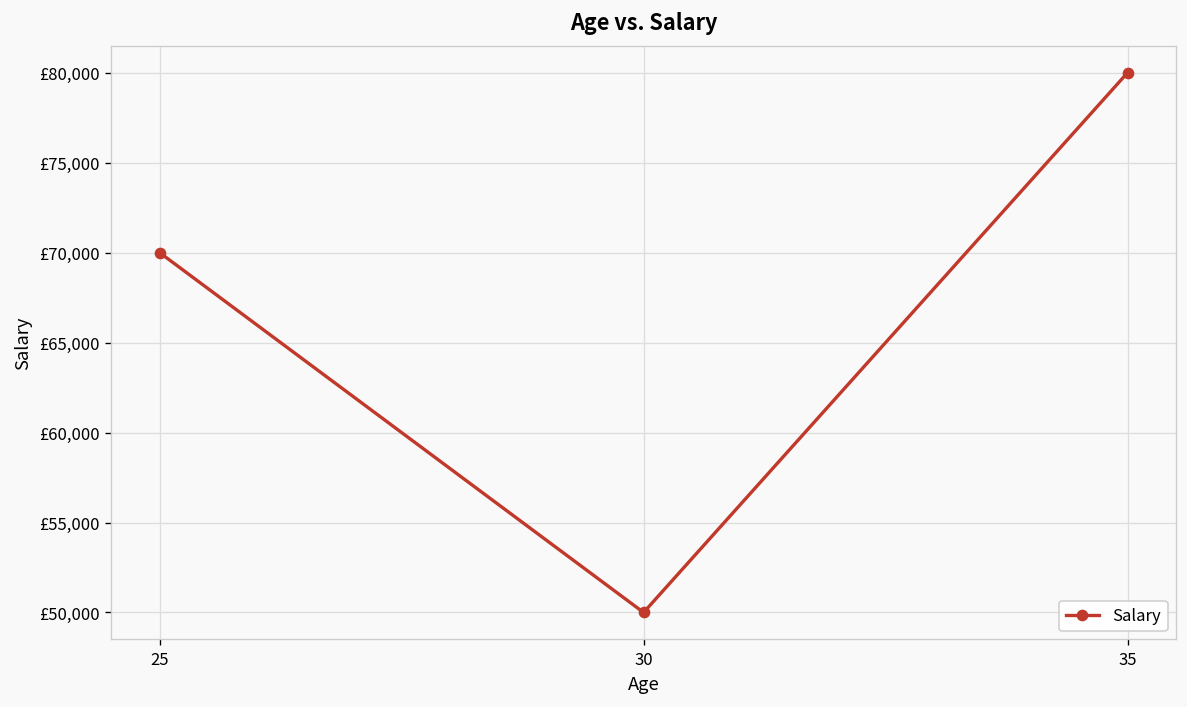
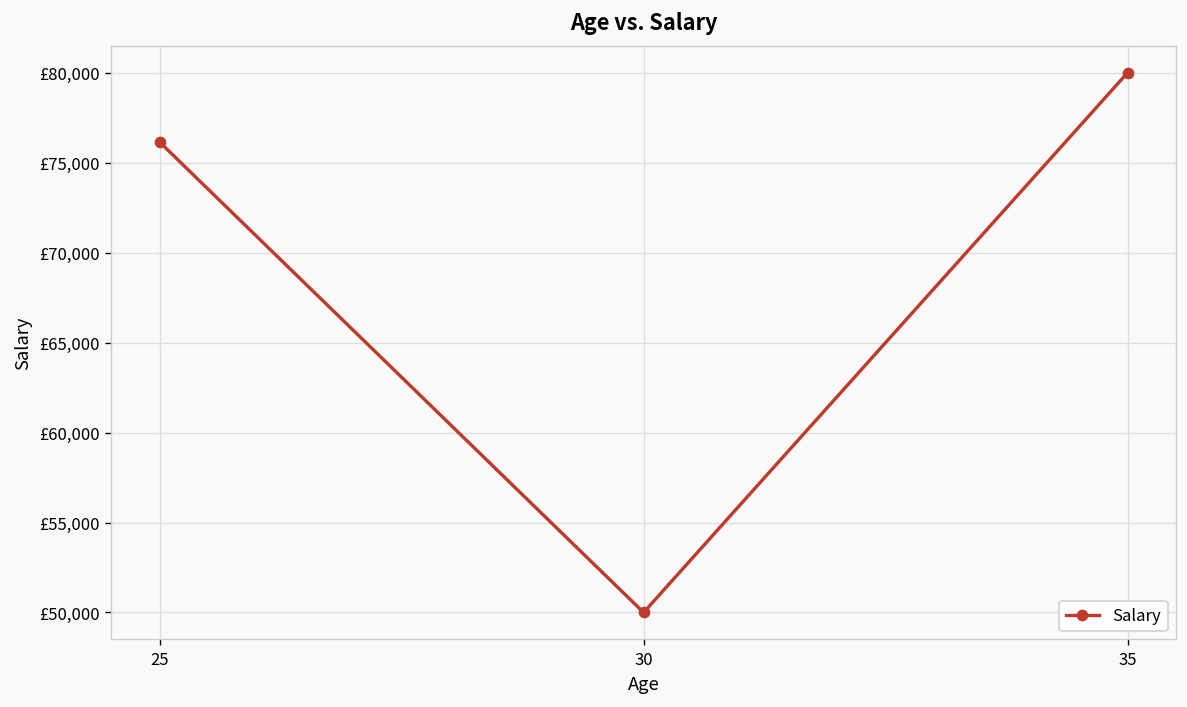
  {
-   "25": "£70,000",
+   "25": "£76,100",
    "30": "£50,000",
    "35": "£80,000"
  }
